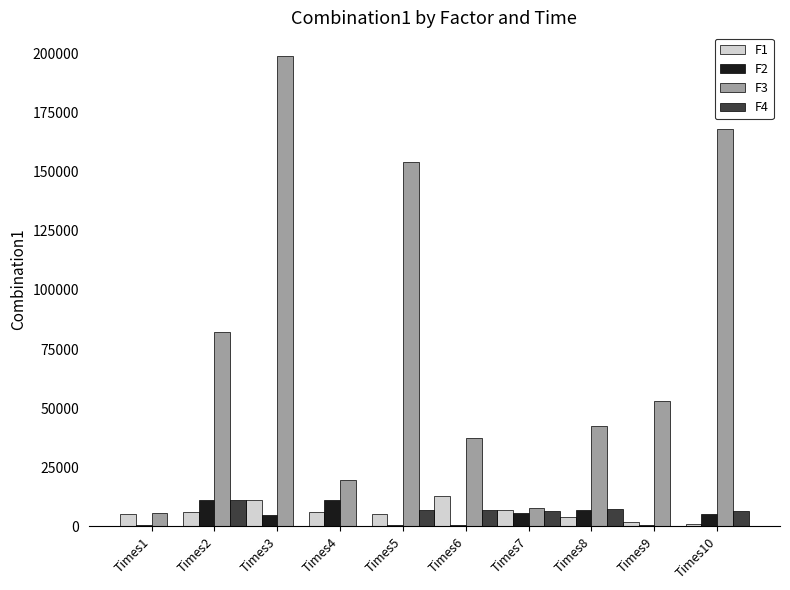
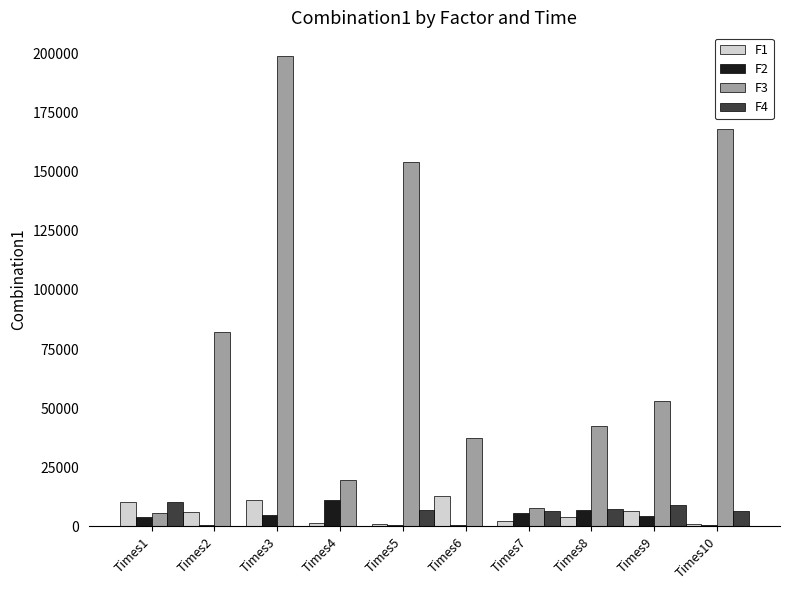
  {
    "F1": {
-     "Times1": 5000,
+     "Times1": 10000,
      "Times2": 6000,
      "Times3": 11000,
-     "Times4": 6000,
-     "Times5": 5000,
+     "Times4": 1000,
+     "Times5": 1000,
      "Times6": 13000,
-     "Times7": 7000,
+     "Times7": 2000,
      "Times8": 4000,
-     "Times9": 2000
+     "Times9": 7000
    },
    "F2": {
-     "Times1": 0,
-     "Times2": 11000,
+     "Times1": 4000,
+     "Times2": 0,
      "Times3": 5000,
      "Times4": 11000,
      "Times7": 5000,
      "Times8": 7000,
-     "Times9": 0,
-     "Times10": 5000
+     "Times9": 4000,
+     "Times10": 0
    },
    "F3": {
      "Times1": 5000,
      "Times2": 82000,
      "Times3": 199000,
      "Times4": 20000,
      "Times5": 154000,
      "Times6": 38000,
      "Times7": 8000,
      "Times8": 42000,
      "Times9": 53000,
      "Times10": 168000
    },
    "F4": {
-     "Times1": 0,
-     "Times2": 11000,
+     "Times1": 10000,
+     "Times2": 0,
      "Times5": 7000,
-     "Times6": 7000,
+     "Times6": 0,
      "Times7": 6000,
      "Times8": 7000,
-     "Times9": 0,
+     "Times9": 9000,
      "Times10": 6000
    }
  }
